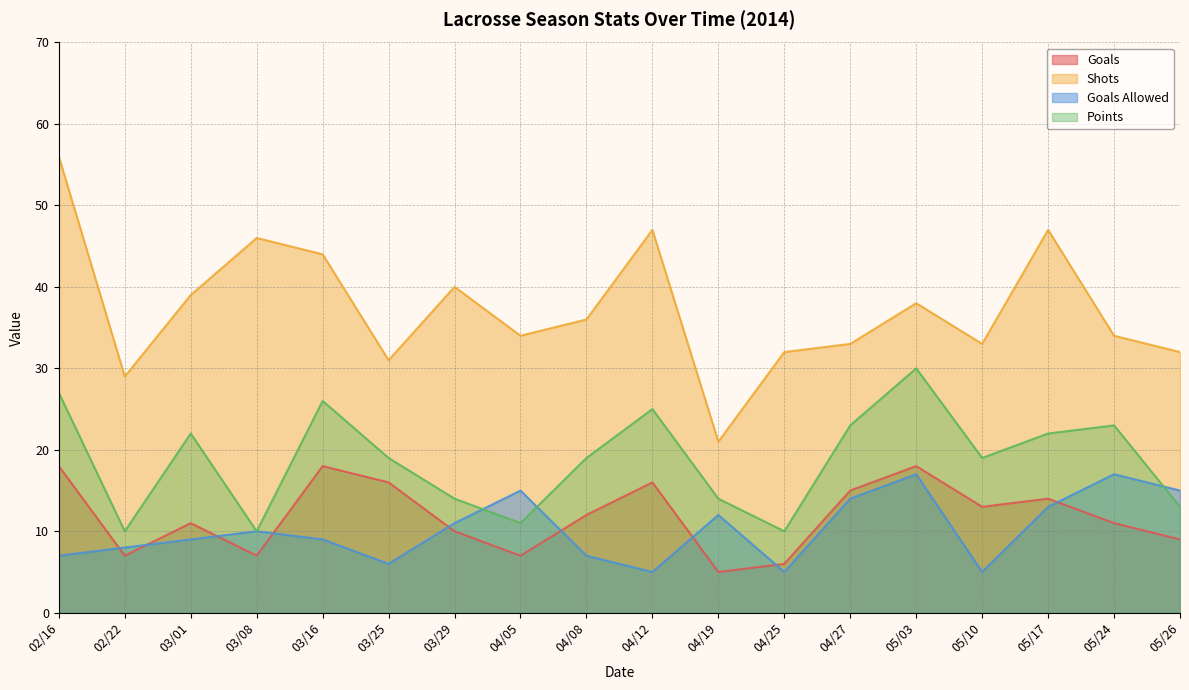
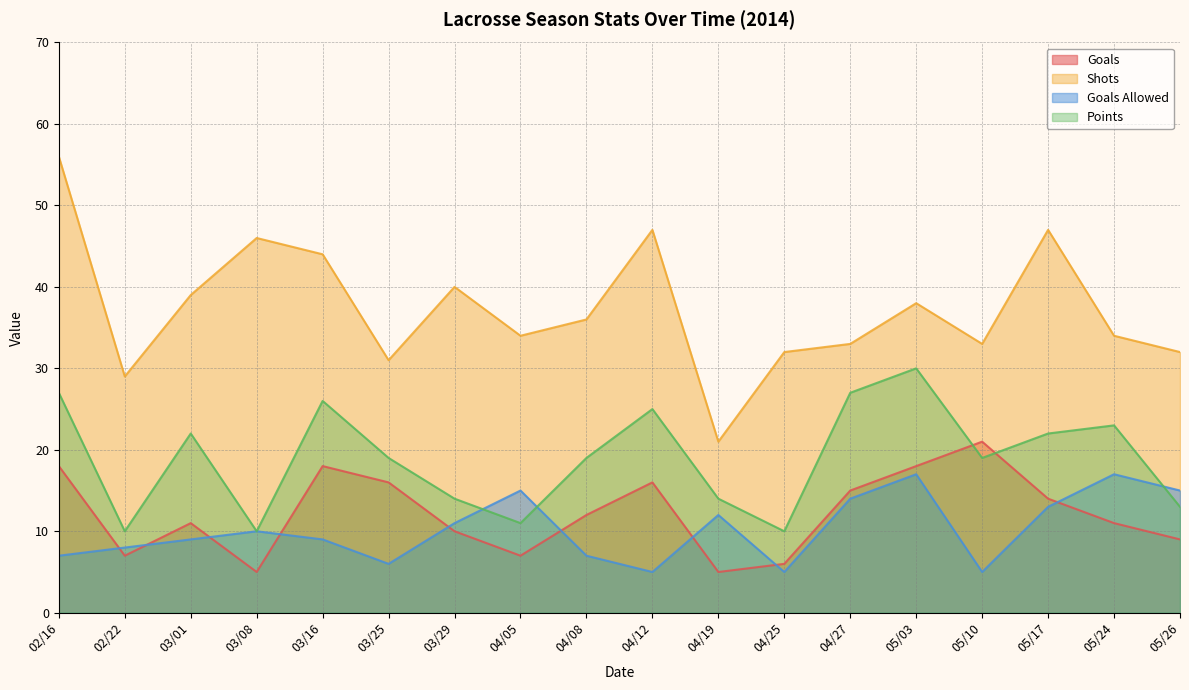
  {
    "Goals": {
      "02/16": 18,
      "02/22": 7,
      "03/01": 11,
-     "03/08": 7,
+     "03/08": 5,
      "03/16": 18,
      "03/25": 16,
      "03/29": 10,
      "04/05": 7,
      "04/08": 12,
      "04/12": 16,
      "04/19": 5,
      "04/25": 6,
      "04/27": 15,
      "05/03": 18,
-     "05/10": 13,
+     "05/10": 21,
      "05/17": 14,
      "05/24": 11,
      "05/26": 9
    },
    "Shots": {
      "02/16": 56,
      "02/22": 29,
      "03/01": 39,
      "03/08": 46,
      "03/16": 44,
      "03/25": 31,
      "03/29": 40,
      "04/05": 34,
      "04/08": 36,
      "04/12": 47,
      "04/19": 21,
      "04/25": 32,
      "04/27": 33,
      "05/03": 38,
      "05/10": 33,
      "05/17": 47,
      "05/24": 34,
      "05/26": 32
    },
    "Goals Allowed": {
      "02/16": 7,
      "02/22": 8,
      "03/01": 9,
      "03/16": 9,
      "03/25": 6,
      "03/29": 11,
      "04/05": 15,
      "04/08": 7,
      "04/12": 5,
      "04/19": 12,
      "04/25": 5,
      "04/27": 14,
      "05/03": 17,
      "05/10": 5,
      "05/17": 13,
      "05/24": 17,
      "05/26": 15
    },
    "Points": {
      "02/16": 27,
      "02/22": 10,
      "03/01": 22,
      "03/16": 26,
      "03/25": 19,
      "03/29": 14,
      "04/05": 11,
      "04/08": 19,
      "04/12": 25,
      "04/19": 14,
      "04/25": 10,
-     "04/27": 23,
+     "04/27": 27,
      "05/03": 30,
      "05/10": 19,
      "05/17": 22,
      "05/24": 23,
      "05/26": 13
    }
  }
